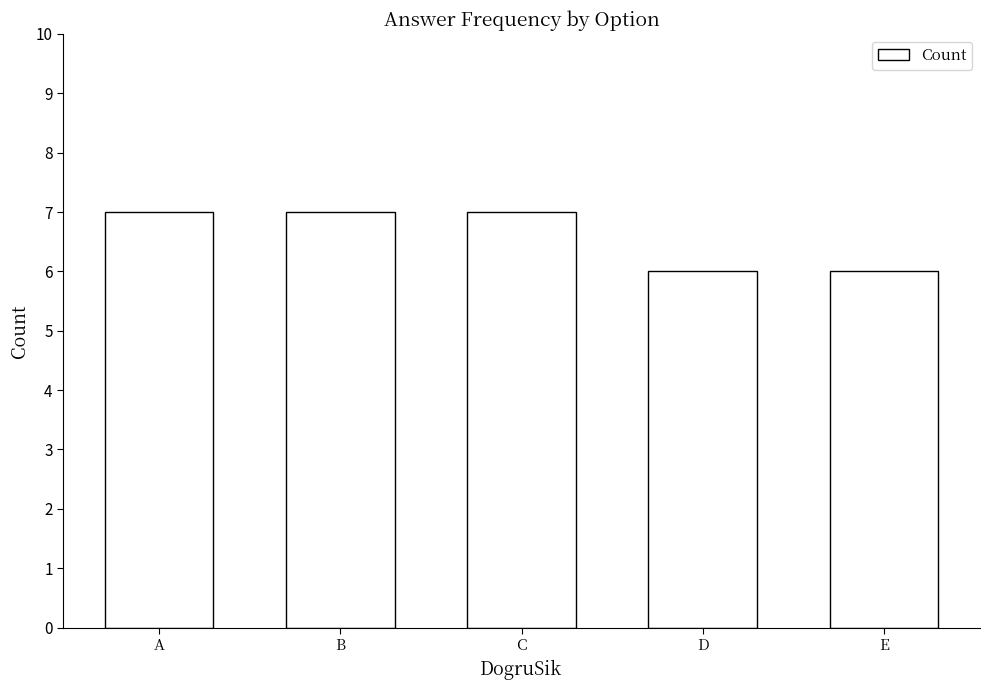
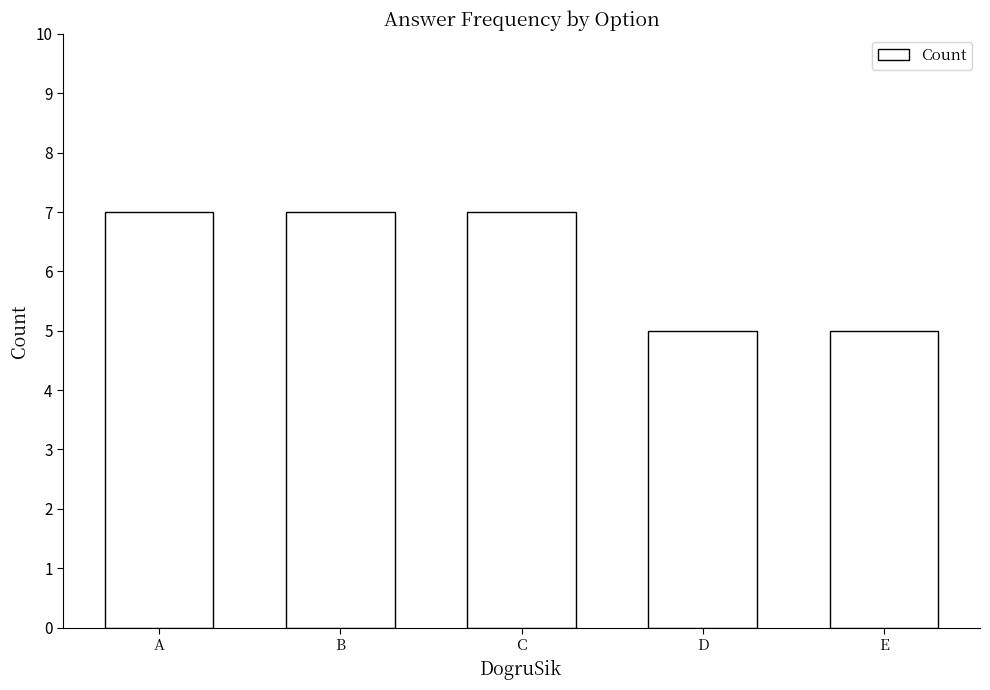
  {
    "A": 7,
    "B": 7,
    "C": 7,
-   "D": 6,
-   "E": 6
+   "D": 5,
+   "E": 5
  }
